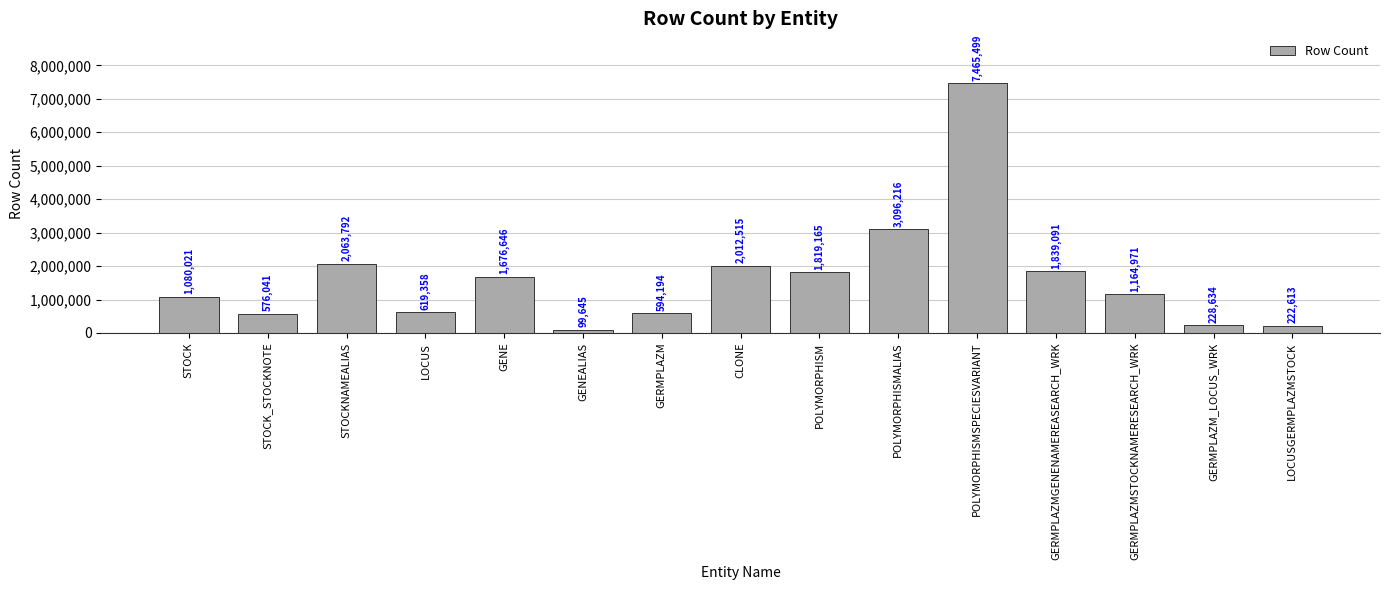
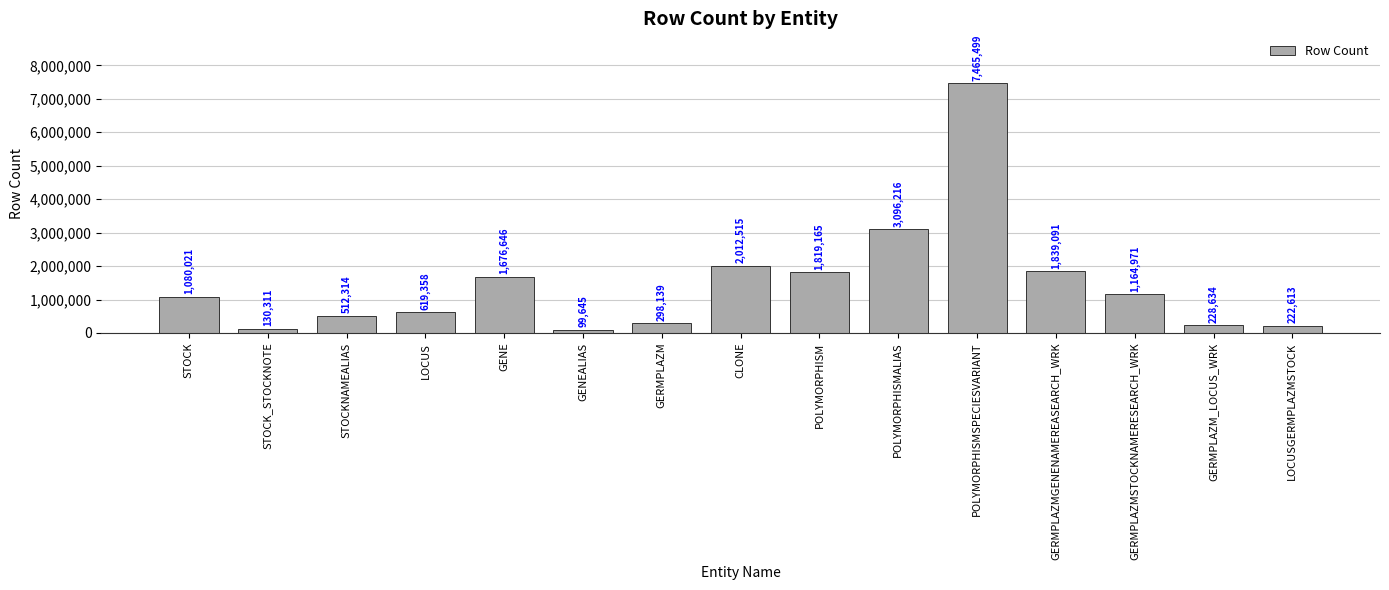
  {
    "STOCK": "1,080,021",
-   "STOCK_STOCKNOTE": "576,041",
-   "STOCKNAMEALIAS": "2,063,792",
+   "STOCK_STOCKNOTE": "130,311",
+   "STOCKNAMEALIAS": "512,314",
    "LOCUS": "619,358",
    "GENE": "1,676,646",
    "GENEALIAS": "99,645",
-   "GERMPLAZM": "594,194",
+   "GERMPLAZM": "298,139",
    "CLONE": "2,012,515",
    "POLYMORPHISM": "1,819,165",
    "POLYMORPHISMALIAS": "3,096,216",
    "POLYMORPHISMSPECIESVARIANT": "7,465,499",
    "GERMPLAZMGENENAMEREASEARCH_WRK": "1,839,091",
    "GERMPLAZMSTOCKNAMERESEARCH_WRK": "1,164,971",
    "GERMPLAZM_LOCUS_WRK": "228,634",
    "LOCUSGERMPLAZMSTOCK": "222,613"
  }
